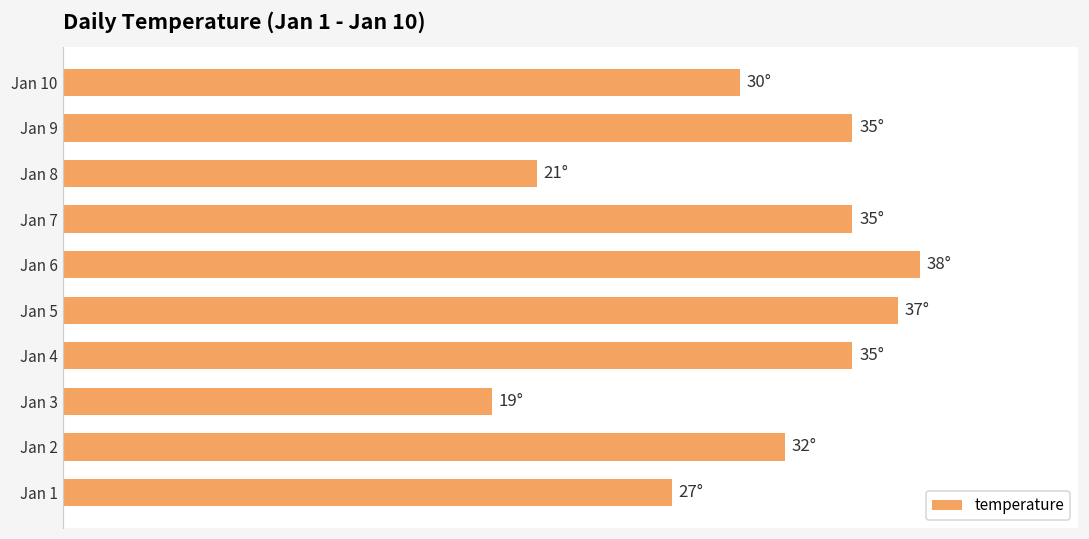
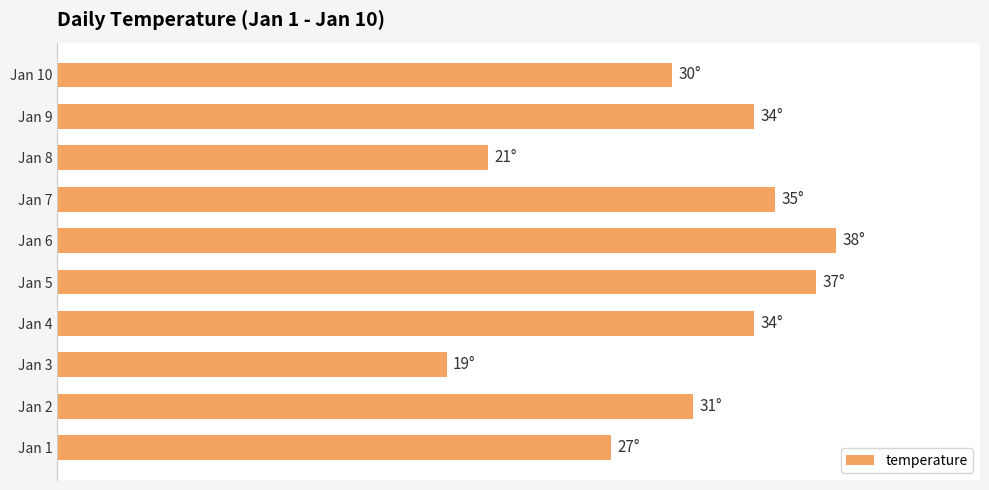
  {
    "Jan 10": "30°",
-   "Jan 9": "35°",
+   "Jan 9": "34°",
    "Jan 8": "21°",
    "Jan 7": "35°",
    "Jan 6": "38°",
    "Jan 5": "37°",
-   "Jan 4": "35°",
+   "Jan 4": "34°",
    "Jan 3": "19°",
-   "Jan 2": "32°",
+   "Jan 2": "31°",
    "Jan 1": "27°"
  }
